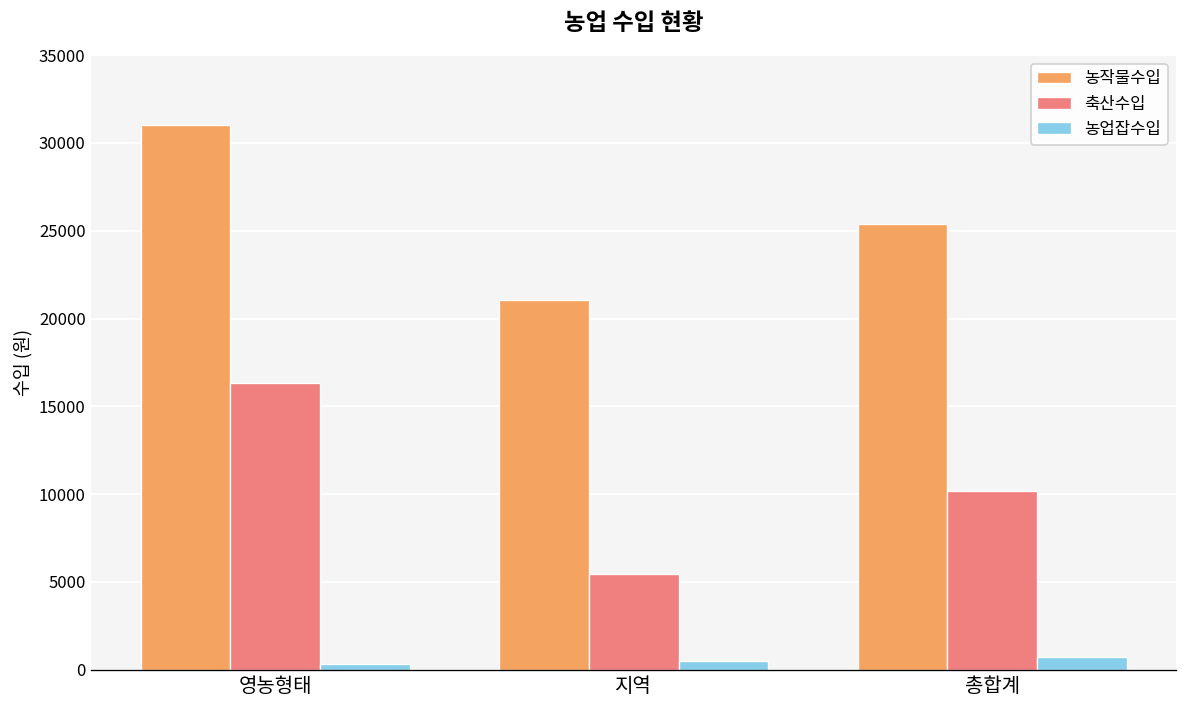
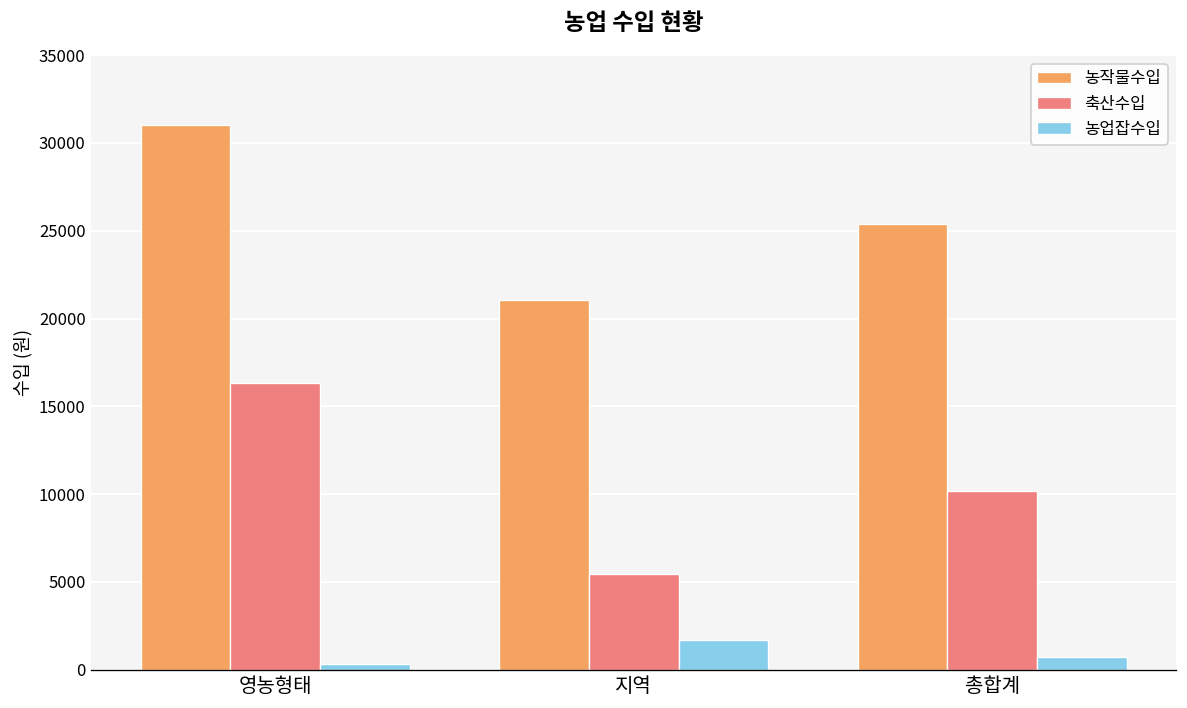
  {
    "농업잡수입": {
      "영농형태": 300,
-     "지역": 500,
+     "지역": 1700,
      "총합계": 700
    }
  }
